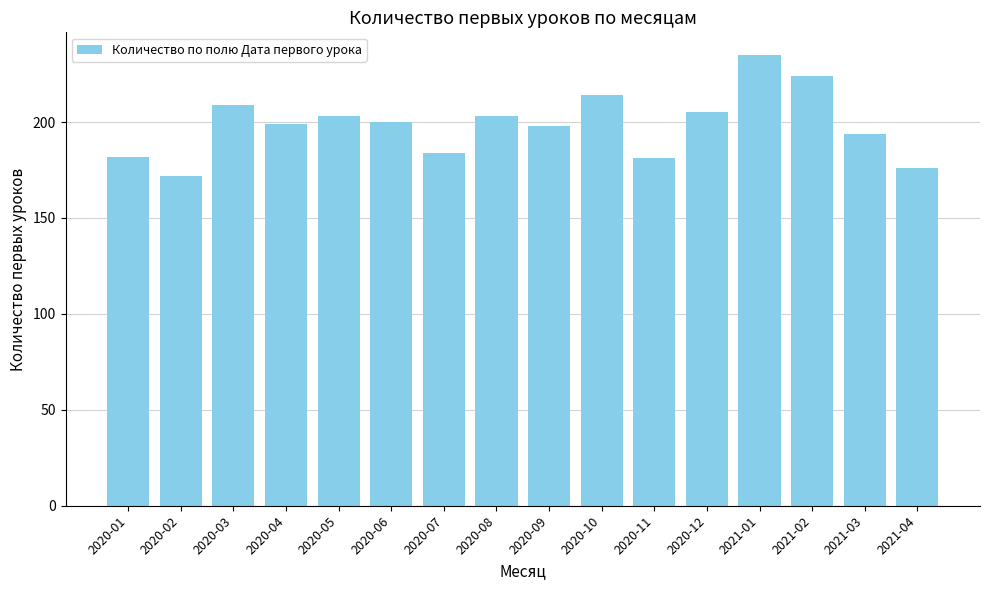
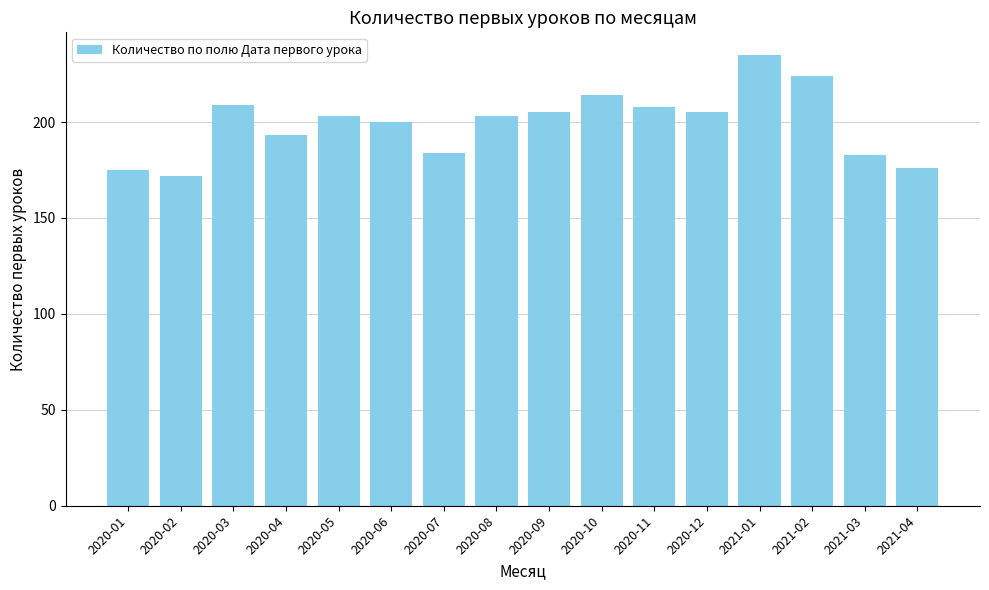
  {
-   "2020-01": 182,
+   "2020-01": 175,
    "2020-02": 172,
    "2020-03": 209,
-   "2020-04": 199,
+   "2020-04": 193,
    "2020-05": 203,
    "2020-06": 200,
    "2020-07": 184,
    "2020-08": 203,
-   "2020-09": 198,
+   "2020-09": 205,
    "2020-10": 214,
-   "2020-11": 181,
+   "2020-11": 208,
    "2020-12": 205,
    "2021-01": 235,
    "2021-02": 224,
-   "2021-03": 194,
+   "2021-03": 183,
    "2021-04": 176
  }
